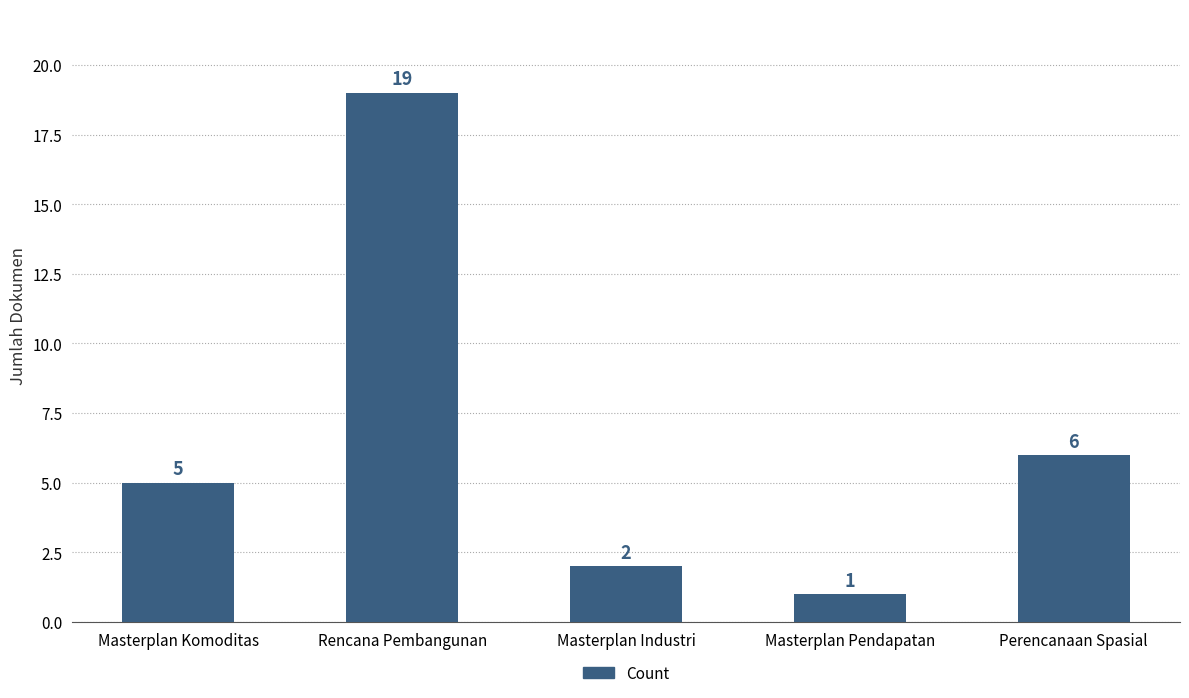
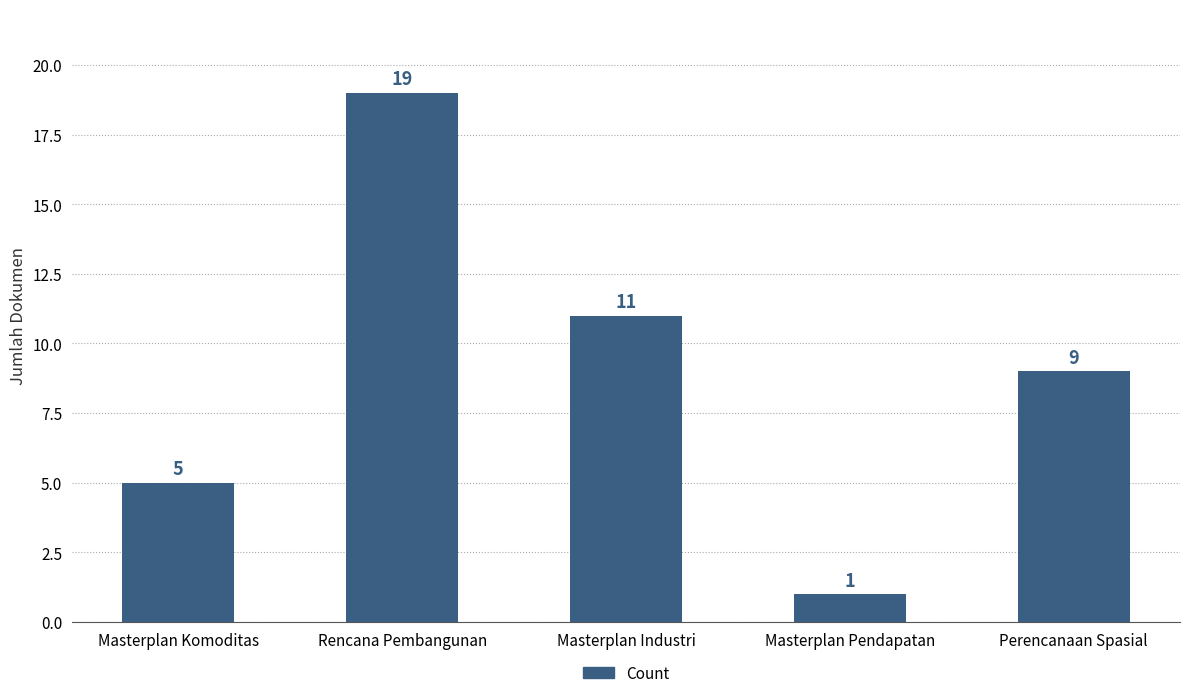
  {
    "Masterplan Komoditas": 5,
    "Rencana Pembangunan": 19,
-   "Masterplan Industri": 2,
+   "Masterplan Industri": 11,
    "Masterplan Pendapatan": 1,
-   "Perencanaan Spasial": 6
+   "Perencanaan Spasial": 9
  }
